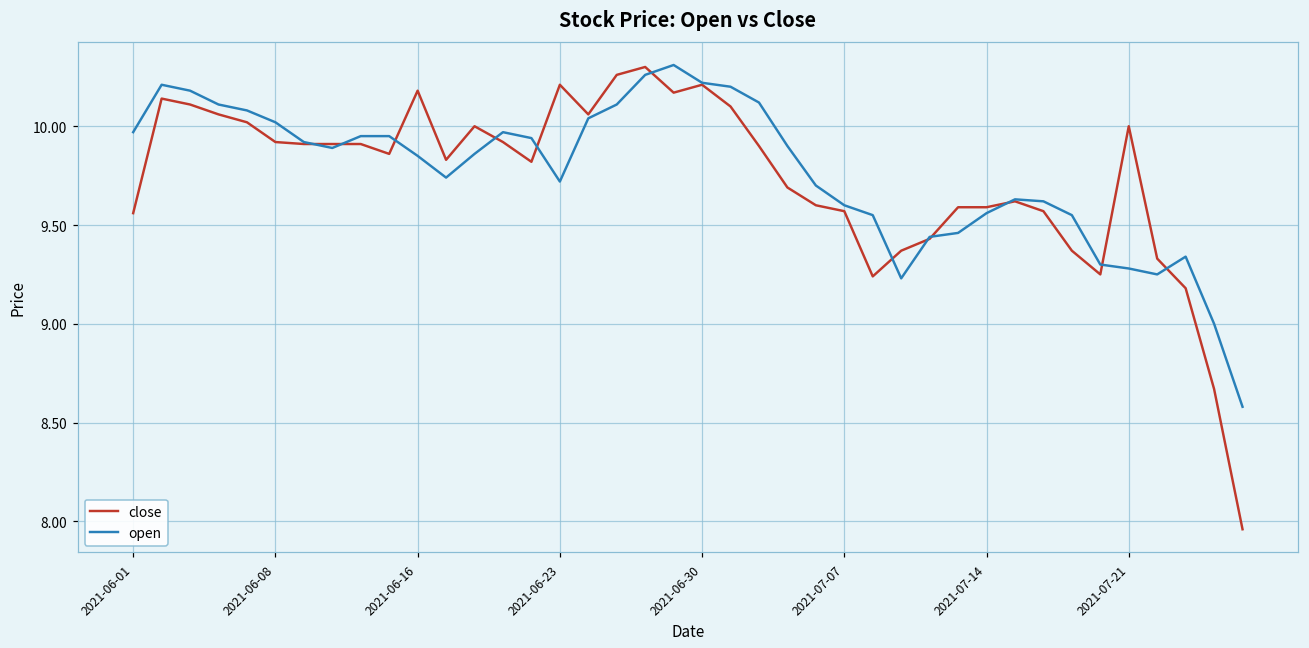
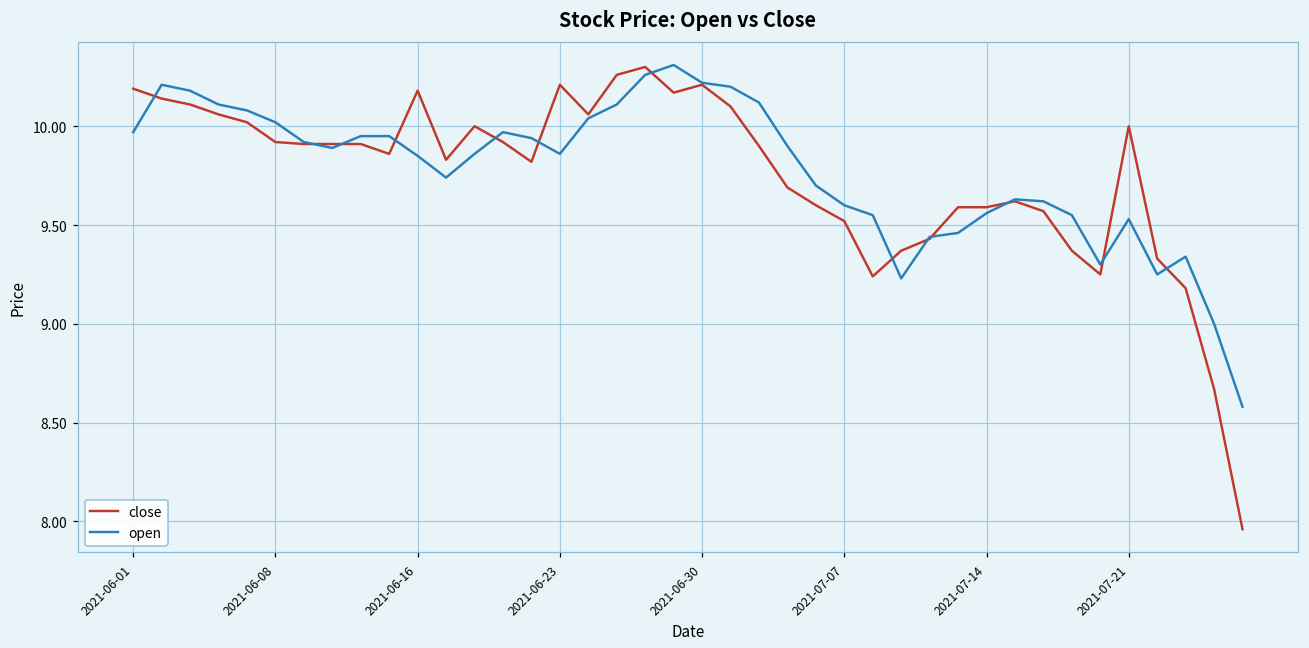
  {
    "close": {
-     "2021-06-01": 9.56,
+     "2021-06-01": 10.19,
      "2021-06-08": 9.92,
      "2021-06-16": 10.18,
      "2021-06-23": 10.21,
-     "2021-07-07": 9.57,
+     "2021-07-07": 9.52,
      "2021-07-14": 9.59,
      "2021-07-21": 10.00
    },
    "open": {
      "2021-06-01": 9.97,
      "2021-06-08": 10.02,
      "2021-06-16": 9.85,
-     "2021-06-23": 9.72,
+     "2021-06-23": 9.86,
      "2021-07-07": 9.60,
      "2021-07-14": 9.56,
-     "2021-07-21": 9.28
+     "2021-07-21": 9.53
    }
  }
